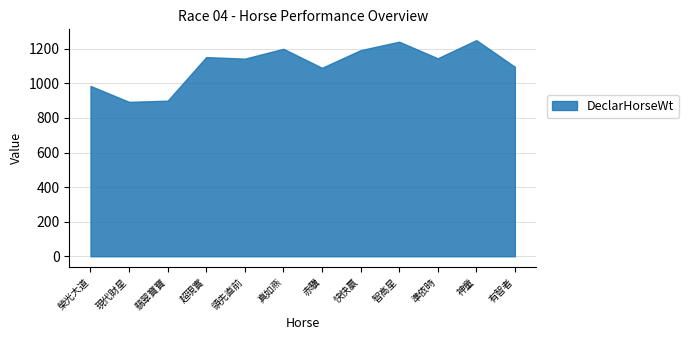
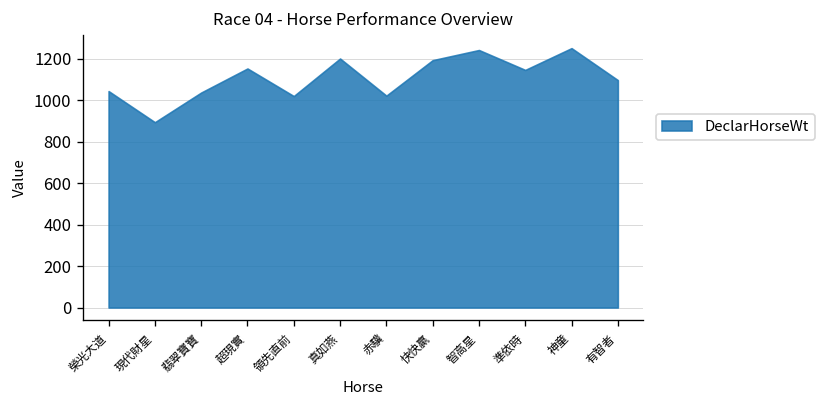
  {
-   "榮光大道": 990,
+   "榮光大道": 1040,
    "現代財星": 890,
-   "翡翠寶寶": 900,
+   "翡翠寶寶": 1040,
    "超現實": 1150,
-   "領先直前": 1140,
+   "領先直前": 1020,
    "真如燕": 1200,
-   "赤驥": 1090,
+   "赤驥": 1020,
    "快快贏": 1190,
    "智高星": 1240,
    "準依時": 1150,
    "神童": 1250,
    "有智者": 1100
  }
